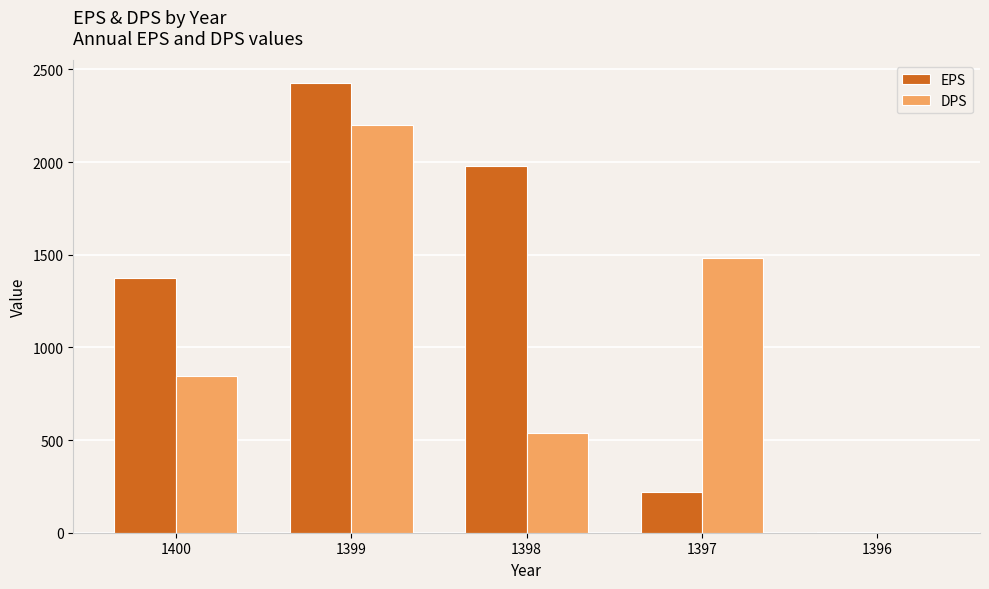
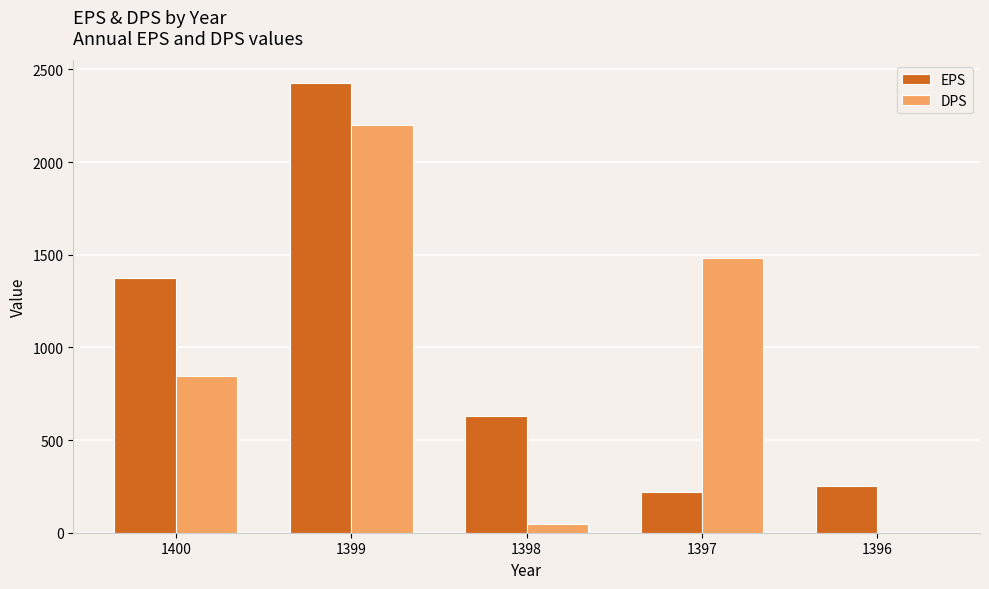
  {
    "EPS": {
      "1400": 1370,
      "1399": 2430,
-     "1398": 1980,
+     "1398": 630,
      "1397": 220,
-     "1396": 0
+     "1396": 250
    },
    "DPS": {
      "1400": 840,
      "1399": 2200,
-     "1398": 540,
+     "1398": 50,
      "1397": 1480,
      "1396": 0
    }
  }
